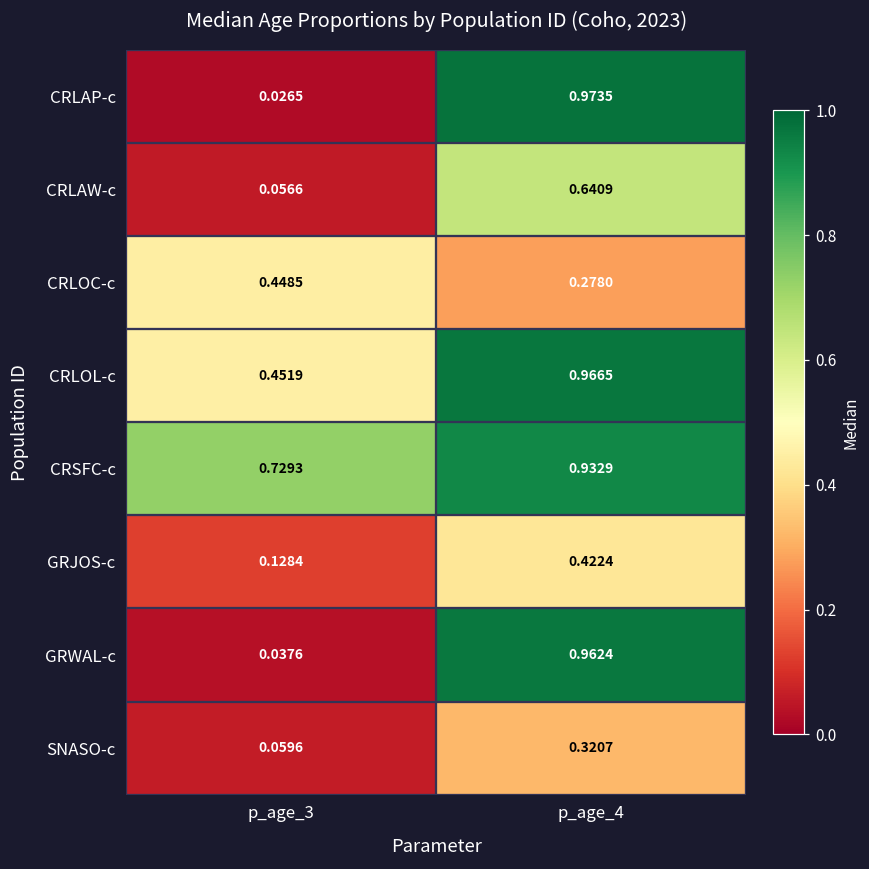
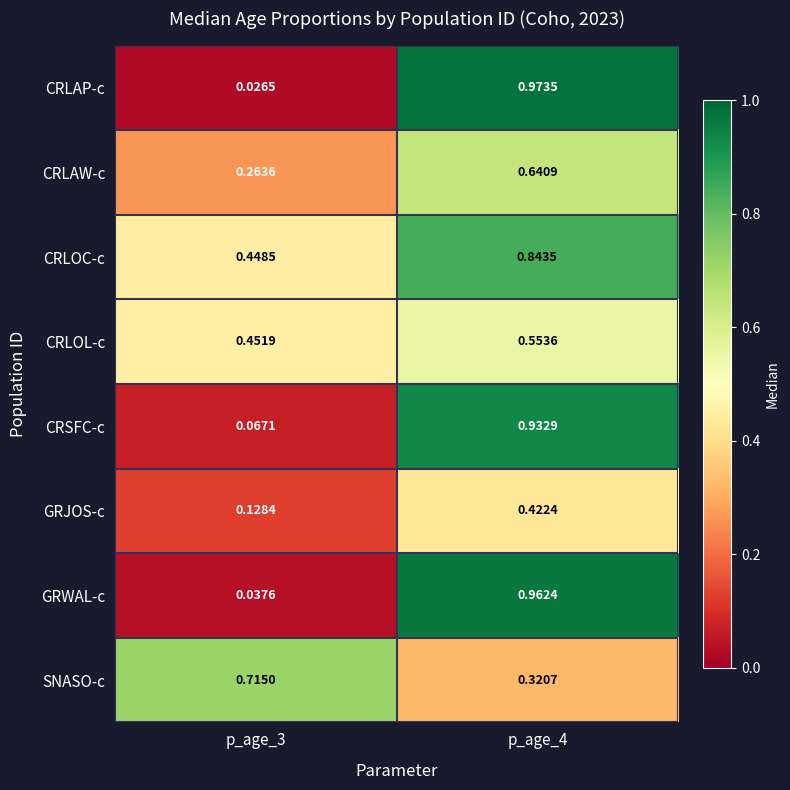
  {
    "CRLAP-c": {
      "p_age_3": 0.0265,
      "p_age_4": 0.9735
    },
    "CRLAW-c": {
-     "p_age_3": 0.0566,
+     "p_age_3": 0.2636,
      "p_age_4": 0.6409
    },
    "CRLOC-c": {
      "p_age_3": 0.4485,
-     "p_age_4": 0.2780
+     "p_age_4": 0.8435
    },
    "CRLOL-c": {
      "p_age_3": 0.4519,
-     "p_age_4": 0.9665
+     "p_age_4": 0.5536
    },
    "CRSFC-c": {
-     "p_age_3": 0.7293,
+     "p_age_3": 0.0671,
      "p_age_4": 0.9329
    },
    "GRJOS-c": {
      "p_age_3": 0.1284,
      "p_age_4": 0.4224
    },
    "GRWAL-c": {
      "p_age_3": 0.0376,
      "p_age_4": 0.9624
    },
    "SNASO-c": {
-     "p_age_3": 0.0596,
+     "p_age_3": 0.7150,
      "p_age_4": 0.3207
    }
  }
